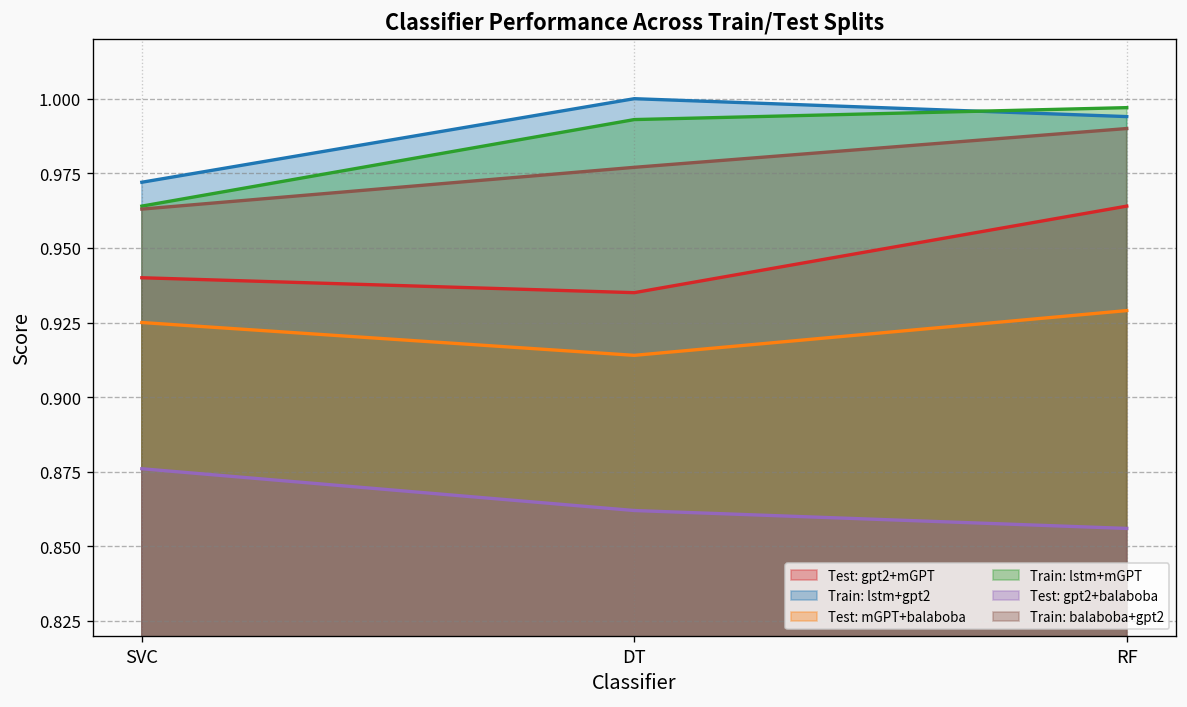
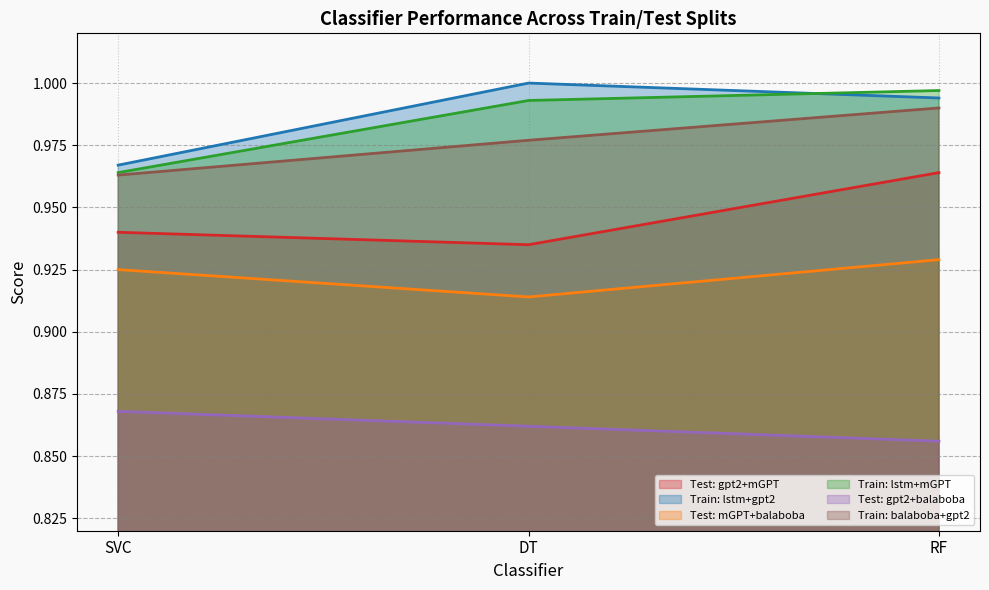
  {
    "Train: lstm+gpt2": {
-     "SVC": 0.972,
+     "SVC": 0.967,
      "DT": 1.000,
      "RF": 0.994
    },
    "Train: lstm+mGPT": {
      "DT": 0.993,
      "RF": 0.997
    },
    "Test: gpt2+balaboba": {
-     "SVC": 0.876,
+     "SVC": 0.868,
      "DT": 0.862,
      "RF": 0.856
    }
  }
